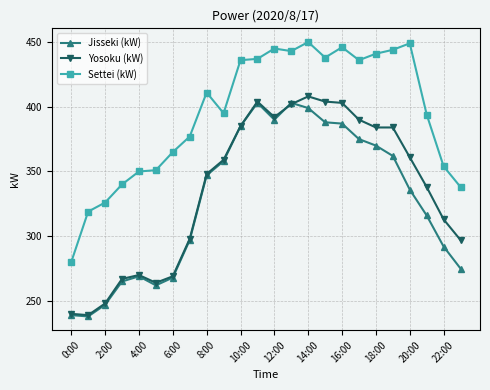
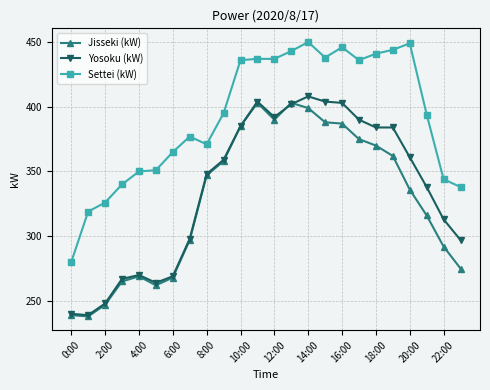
  {
    "Settei (kW)": {
      "0:00": 280,
      "2:00": 326,
      "4:00": 350,
      "6:00": 365,
-     "8:00": 411,
+     "8:00": 371,
      "10:00": 436,
-     "12:00": 445,
+     "12:00": 437,
      "14:00": 450,
      "16:00": 446,
      "18:00": 441,
      "20:00": 449,
-     "22:00": 354
+     "22:00": 344
    }
  }
